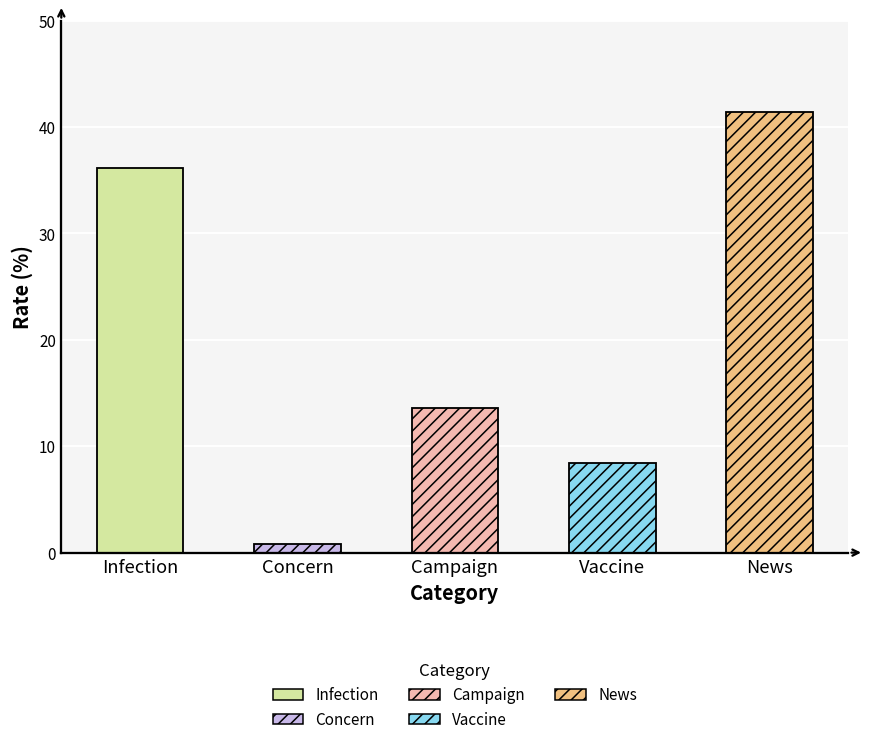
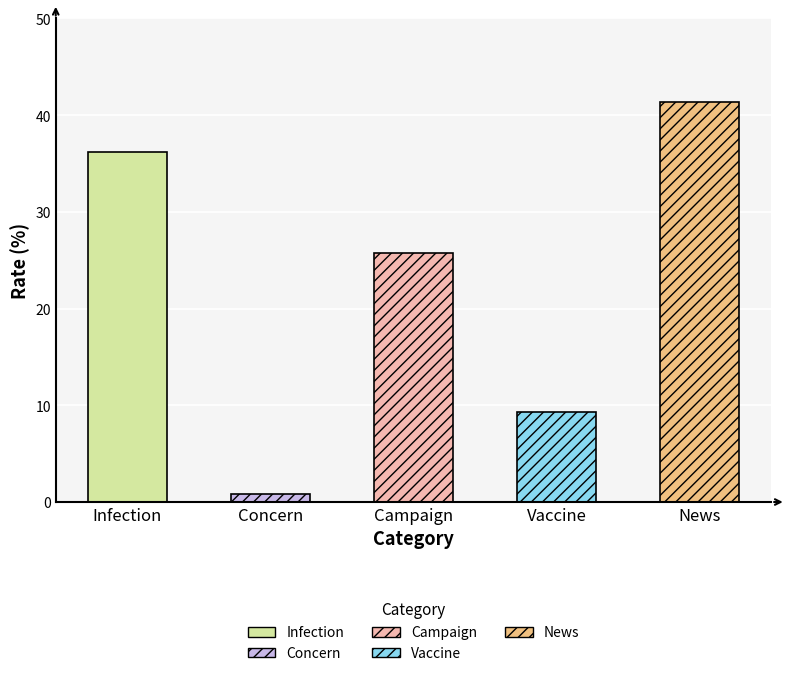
  {
    "Infection": 36,
    "Concern": 1,
-   "Campaign": 14,
-   "Vaccine": 8,
+   "Campaign": 26,
+   "Vaccine": 9,
    "News": 41
  }
